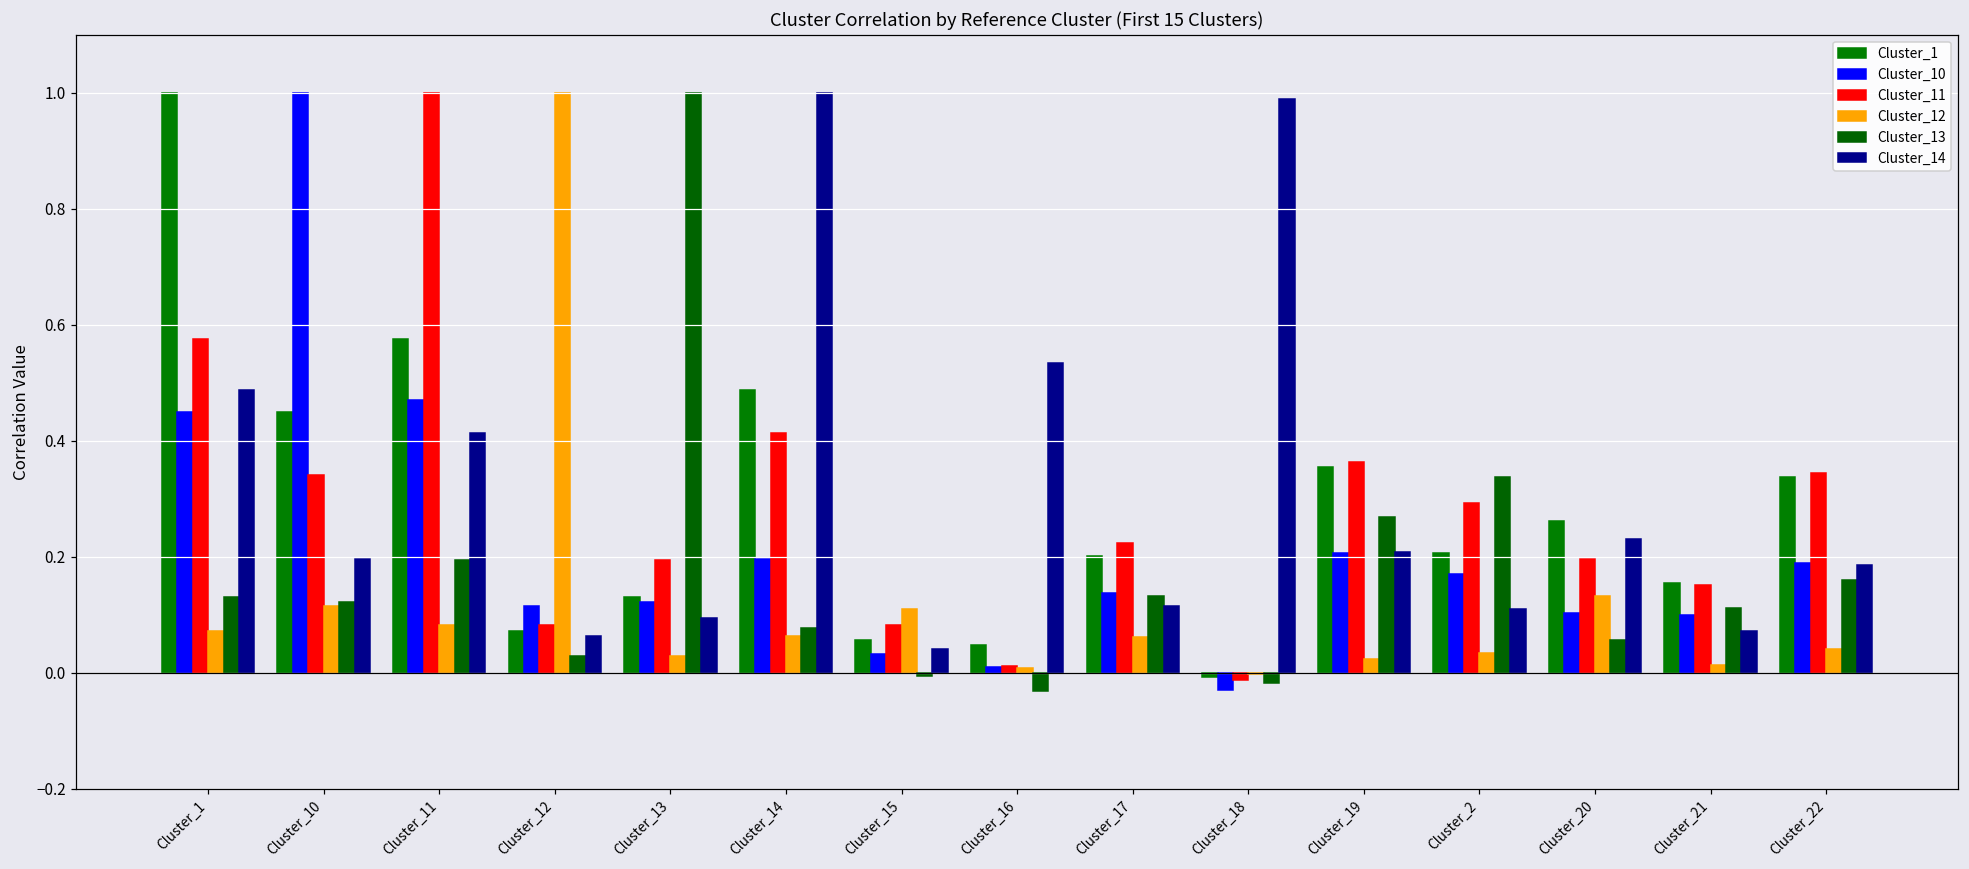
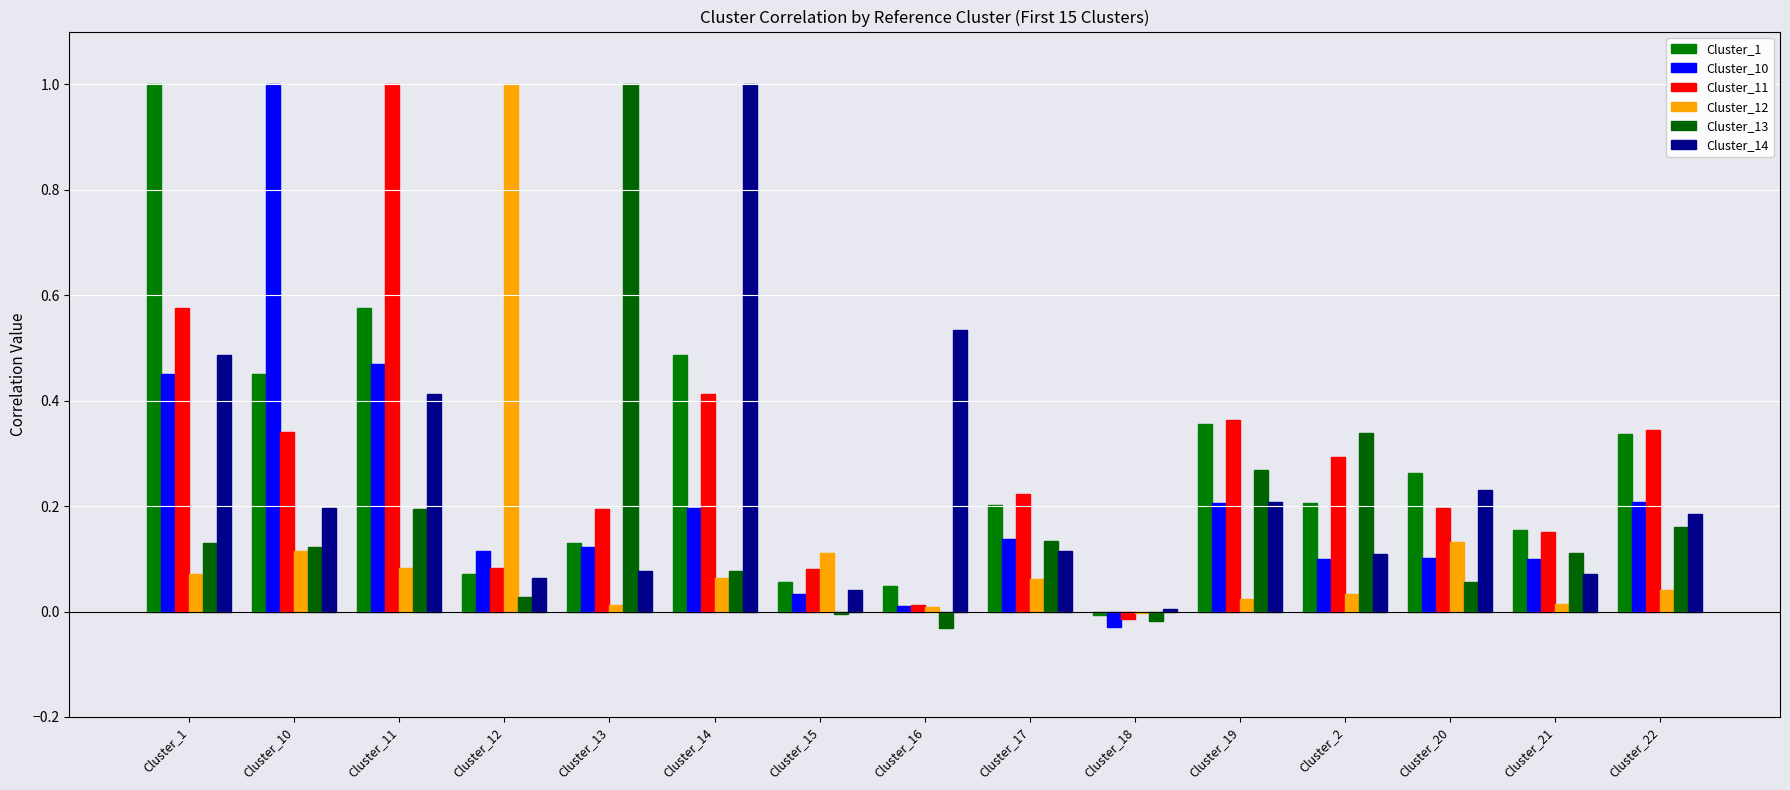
  {
    "Cluster_10": {
      "Cluster_1": 0.45,
      "Cluster_10": 1.00,
      "Cluster_11": 0.47,
      "Cluster_12": 0.11,
      "Cluster_13": 0.12,
      "Cluster_14": 0.20,
      "Cluster_15": 0.03,
      "Cluster_16": 0.01,
      "Cluster_17": 0.14,
      "Cluster_18": -0.03,
      "Cluster_19": 0.21,
-     "Cluster_2": 0.17,
+     "Cluster_2": 0.10,
      "Cluster_20": 0.10,
      "Cluster_21": 0.10,
-     "Cluster_22": 0.19
+     "Cluster_22": 0.21
    },
    "Cluster_11": {
      "Cluster_1": 0.58,
      "Cluster_10": 0.34,
      "Cluster_11": 1.00,
      "Cluster_12": 0.08,
      "Cluster_13": 0.19,
      "Cluster_14": 0.41,
      "Cluster_15": 0.08,
      "Cluster_16": 0.01,
      "Cluster_17": 0.22,
      "Cluster_18": -0.01,
      "Cluster_19": 0.36,
      "Cluster_2": 0.29,
      "Cluster_20": 0.20,
      "Cluster_21": 0.15,
      "Cluster_22": 0.34
    },
    "Cluster_12": {
      "Cluster_1": 0.07,
      "Cluster_10": 0.11,
      "Cluster_11": 0.08,
      "Cluster_12": 1.00,
-     "Cluster_13": 0.03,
+     "Cluster_13": 0.01,
      "Cluster_14": 0.06,
      "Cluster_15": 0.11,
      "Cluster_16": 0.01,
      "Cluster_17": 0.06,
      "Cluster_19": 0.02,
      "Cluster_2": 0.03,
      "Cluster_20": 0.13,
      "Cluster_21": 0.01,
      "Cluster_22": 0.04
    },
    "Cluster_14": {
      "Cluster_1": 0.49,
      "Cluster_10": 0.20,
      "Cluster_11": 0.41,
      "Cluster_12": 0.06,
-     "Cluster_13": 0.09,
+     "Cluster_13": 0.08,
      "Cluster_14": 1.00,
      "Cluster_15": 0.04,
      "Cluster_16": 0.53,
      "Cluster_17": 0.12,
-     "Cluster_18": 0.99,
+     "Cluster_18": 0.00,
      "Cluster_19": 0.21,
      "Cluster_2": 0.11,
      "Cluster_20": 0.23,
      "Cluster_21": 0.07,
      "Cluster_22": 0.19
    }
  }
